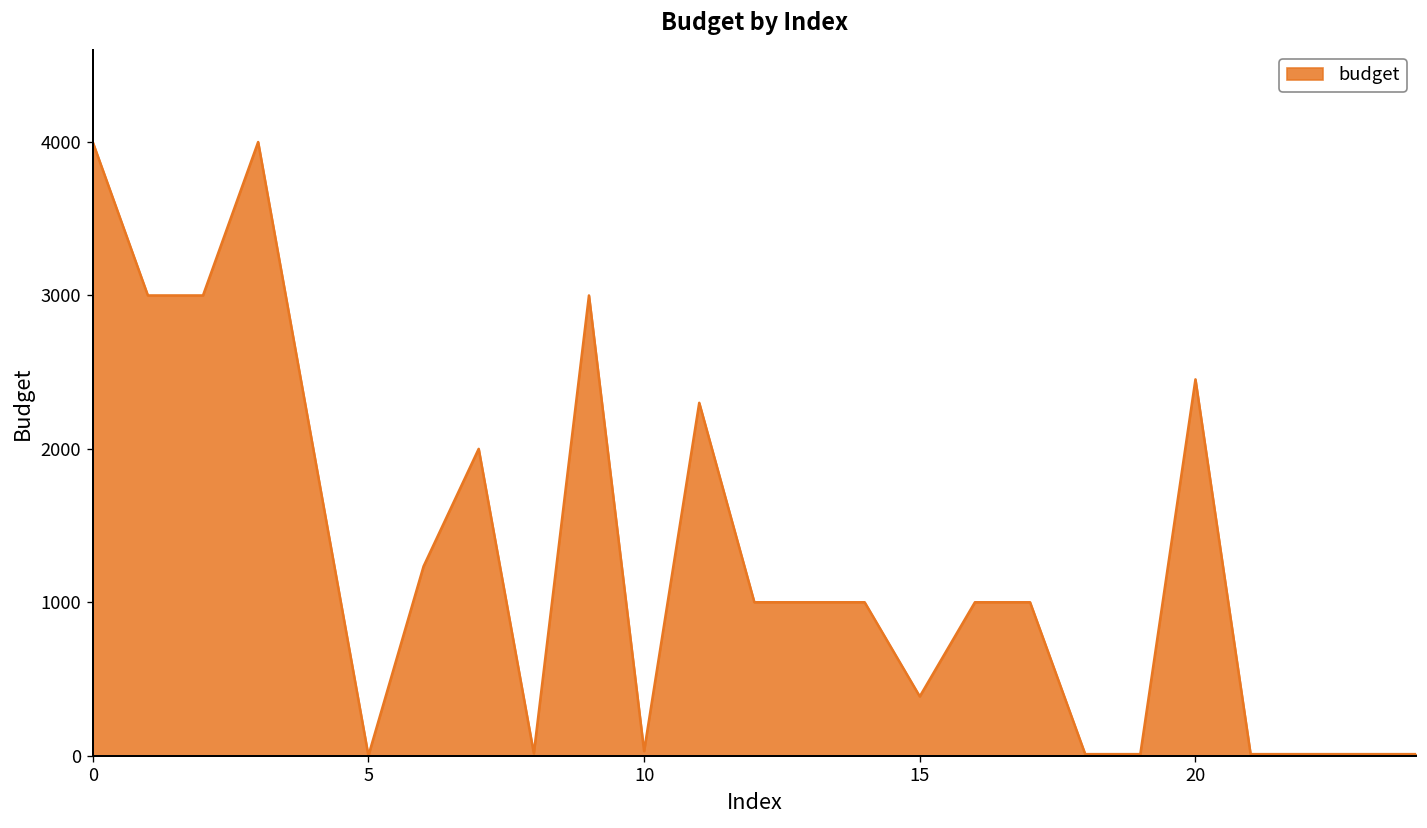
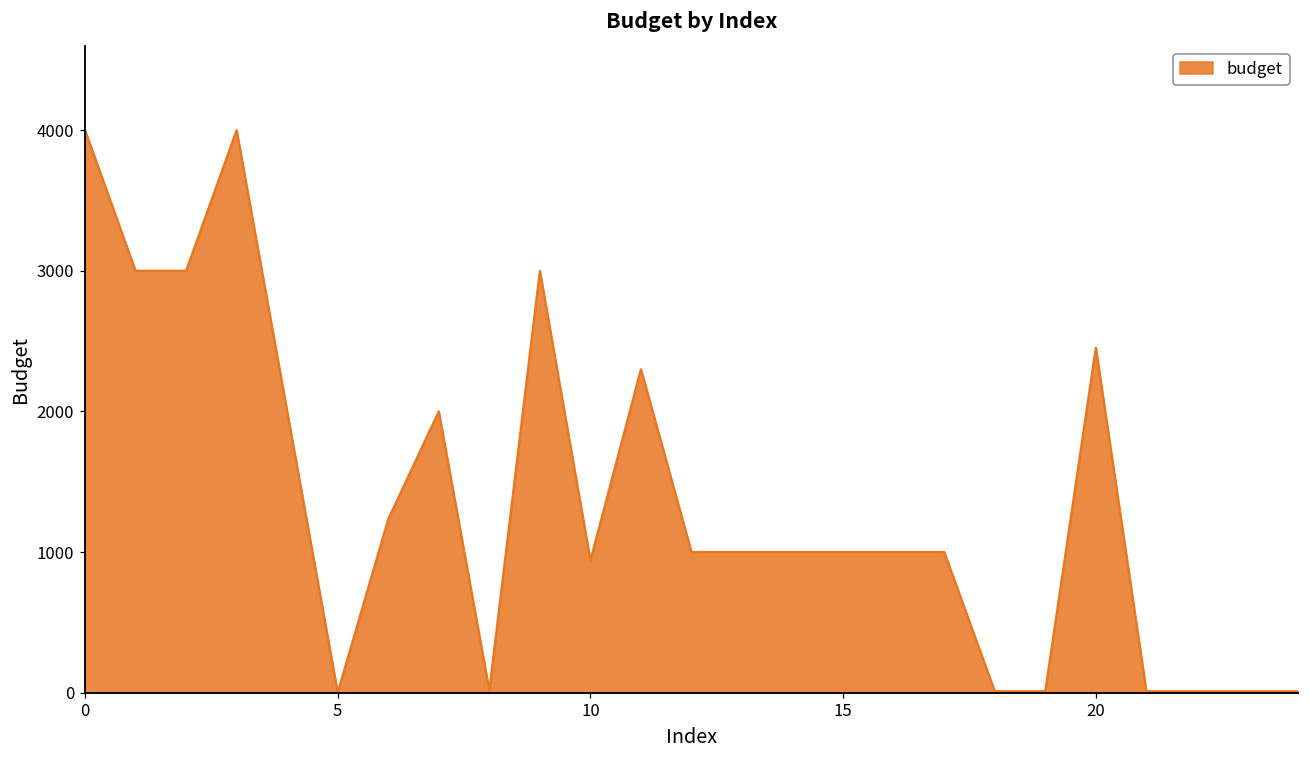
  {
    "0": 4000,
    "5": 0,
-   "10": 30,
-   "15": 390,
+   "10": 940,
+   "15": 1000,
    "20": 2450
  }
